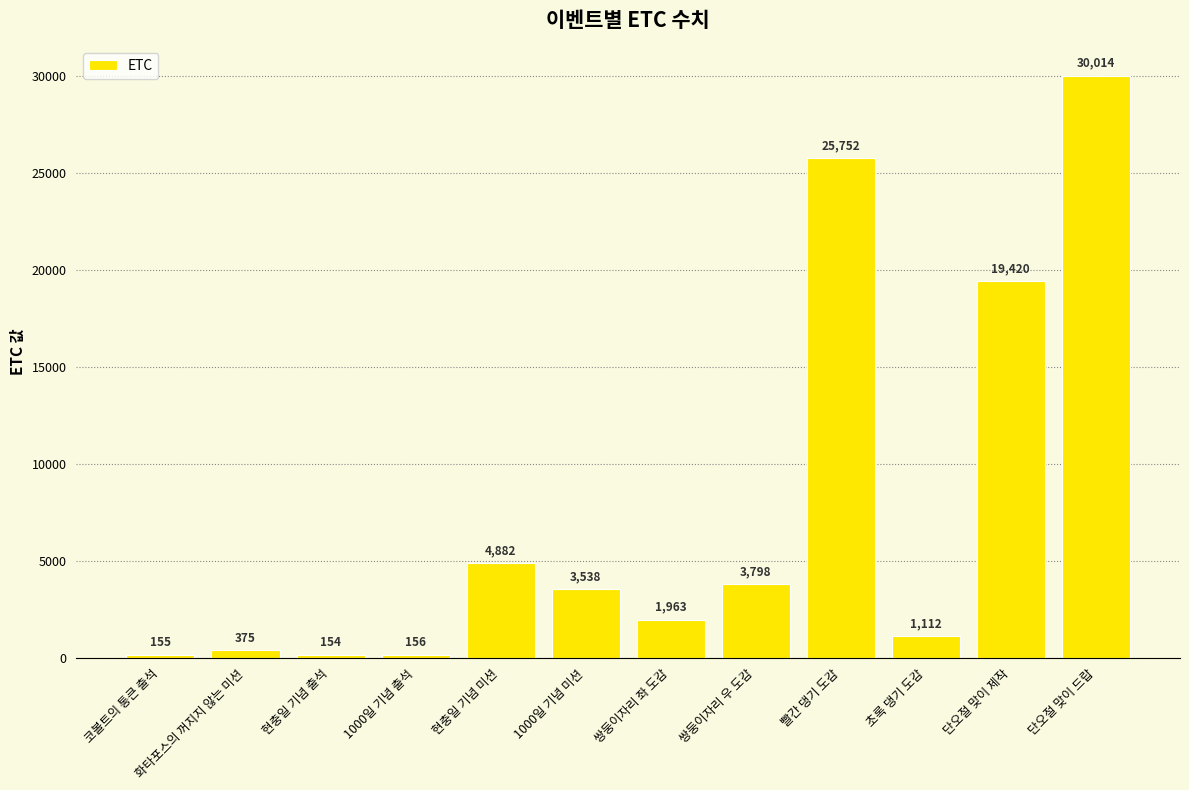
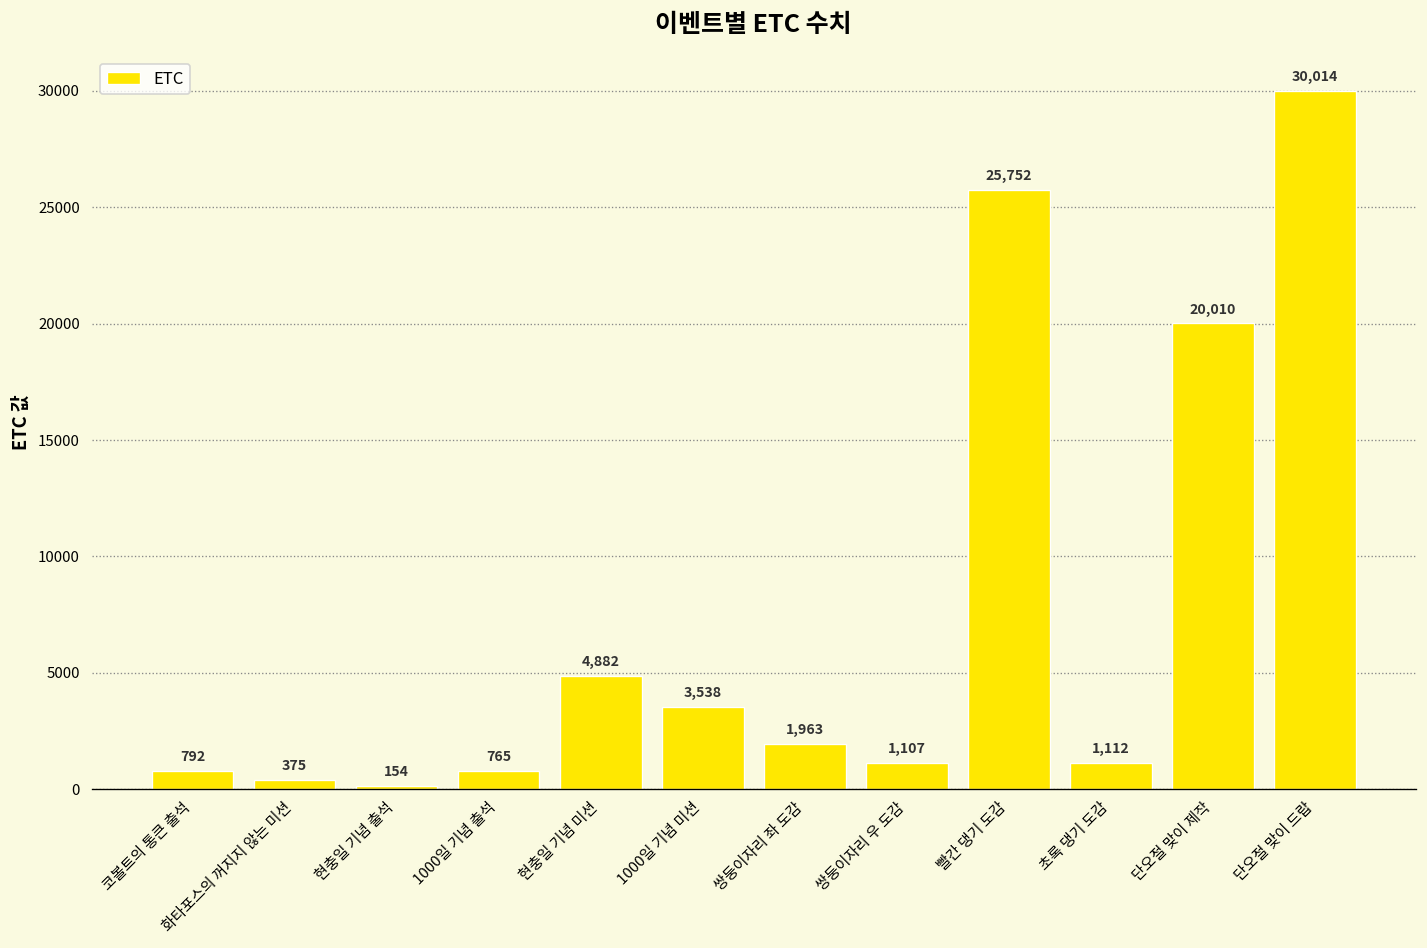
  {
-   "코볼트의 통큰 출석": "155",
+   "코볼트의 통큰 출석": "792",
    "화타포스의 꺼지지 않는 미션": "375",
    "현충일 기념 출석": "154",
-   "1000일 기념 출석": "156",
+   "1000일 기념 출석": "765",
    "현충일 기념 미션": "4,882",
    "1000일 기념 미션": "3,538",
    "쌍둥이자리 좌 도감": "1,963",
-   "쌍둥이자리 우 도감": "3,798",
+   "쌍둥이자리 우 도감": "1,107",
    "빨간 댕기 도감": "25,752",
    "초록 댕기 도감": "1,112",
-   "단오절 맞이 제작": "19,420",
+   "단오절 맞이 제작": "20,010",
    "단오절 맞이 드랍": "30,014"
  }
